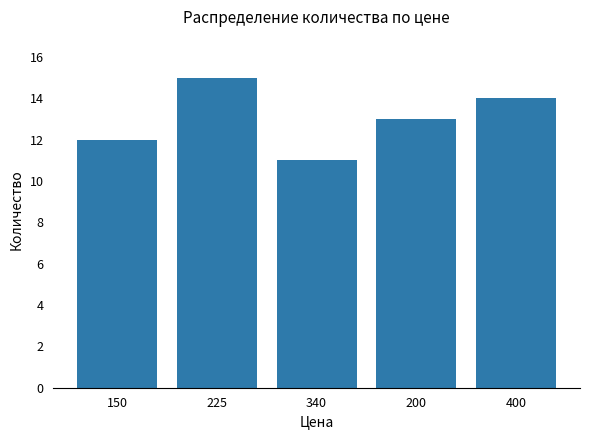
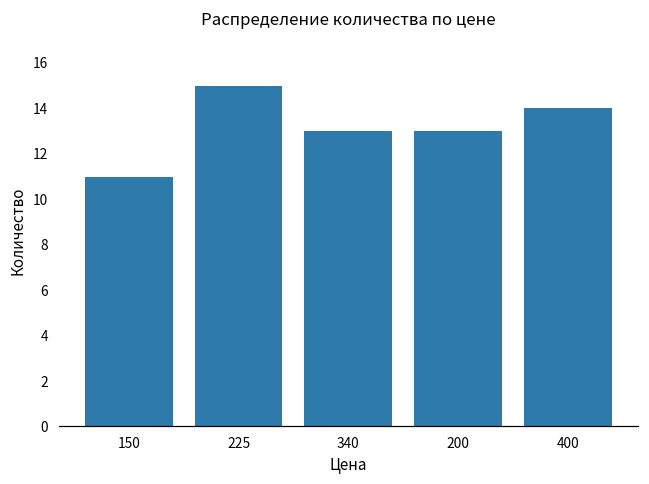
  {
-   "150": 12,
+   "150": 11,
    "225": 15,
-   "340": 11,
+   "340": 13,
    "200": 13,
    "400": 14
  }
